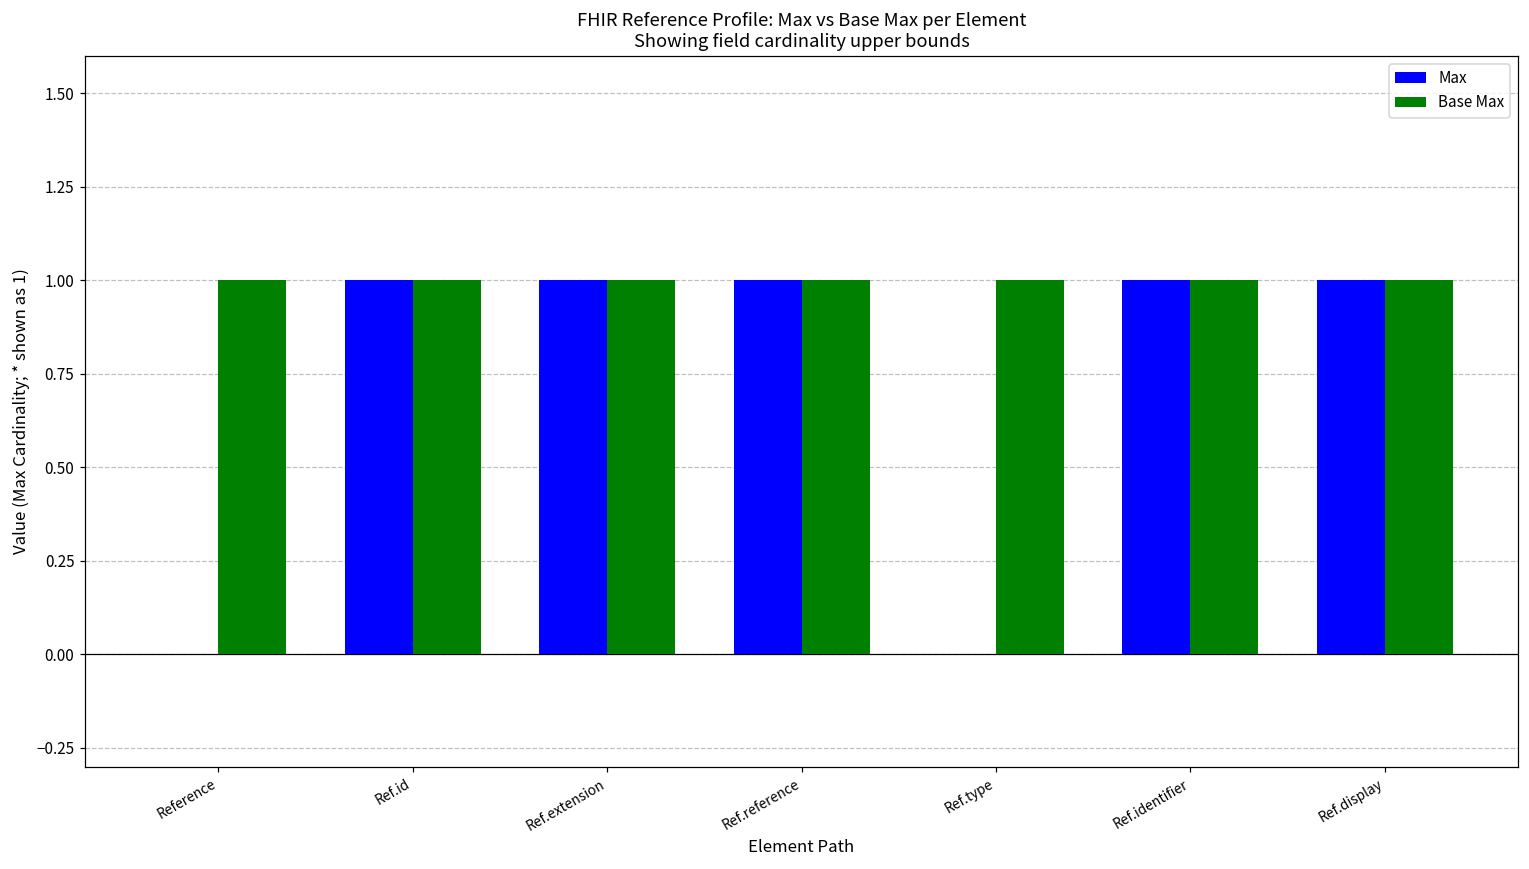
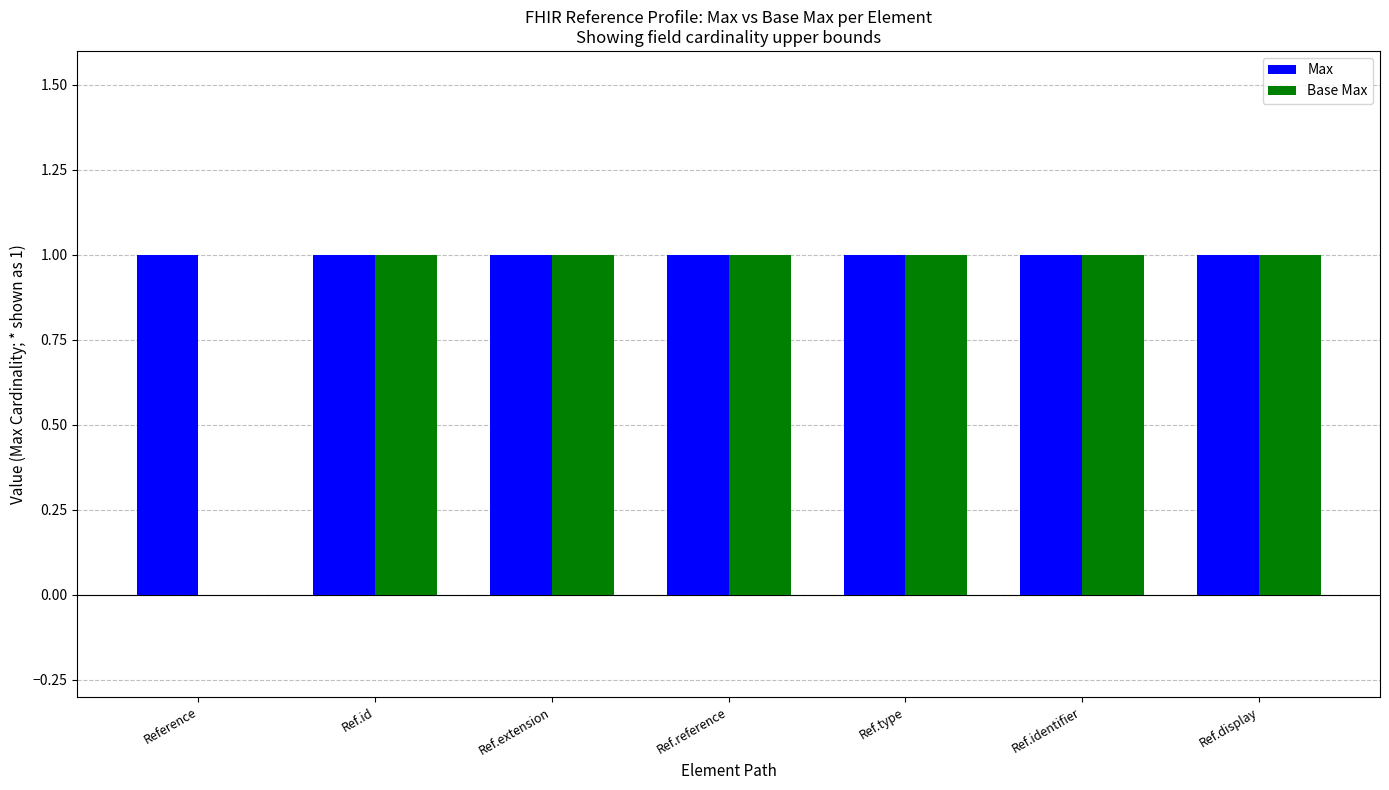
  {
    "Max": {
-     "Reference": 0,
+     "Reference": 1,
      "Ref.id": 1,
      "Ref.extension": 1,
      "Ref.reference": 1,
-     "Ref.type": 0,
+     "Ref.type": 1,
      "Ref.identifier": 1,
      "Ref.display": 1
    },
    "Base Max": {
-     "Reference": 1,
+     "Reference": 0,
      "Ref.id": 1,
      "Ref.extension": 1,
      "Ref.reference": 1,
      "Ref.type": 1,
      "Ref.identifier": 1,
      "Ref.display": 1
    }
  }
